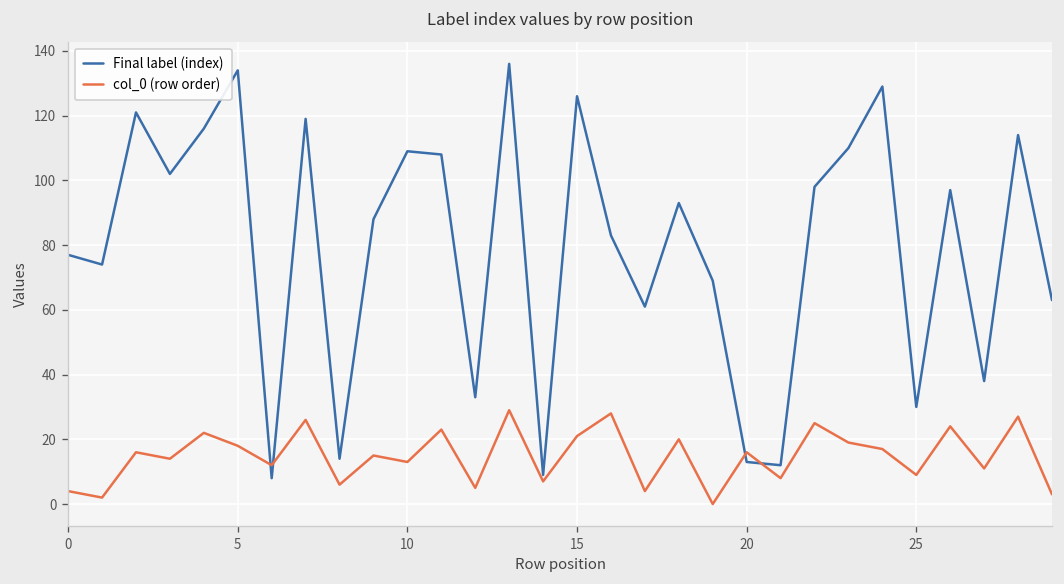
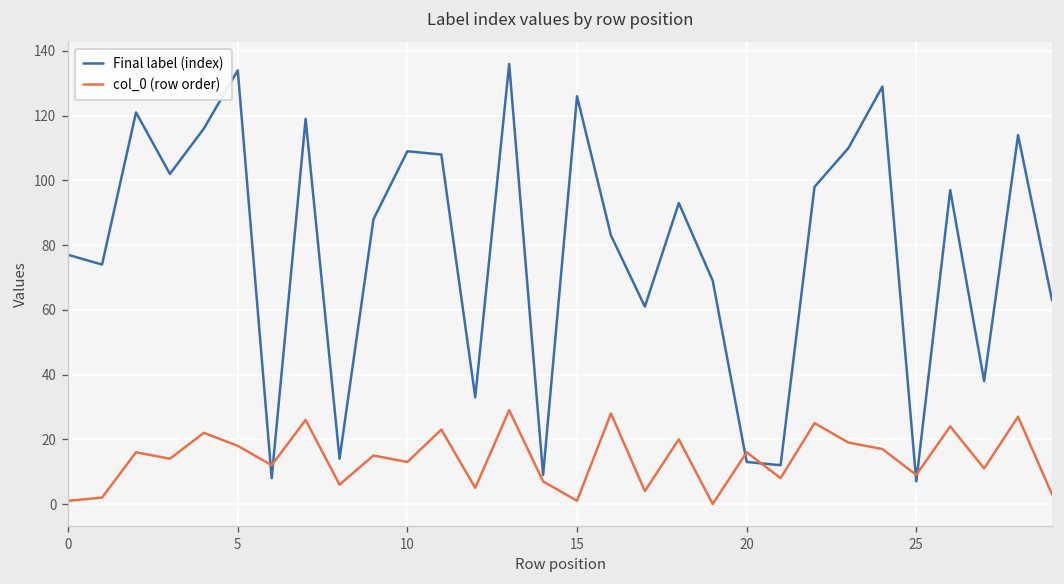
  {
    "Final label (index)": {
      "0": 77,
      "5": 134,
      "10": 109,
      "15": 126,
      "20": 13,
-     "25": 30
+     "25": 7
    },
    "col_0 (row order)": {
-     "0": 4,
+     "0": 1,
      "5": 18,
      "10": 13,
-     "15": 21,
+     "15": 1,
      "20": 16,
      "25": 9
    }
  }
